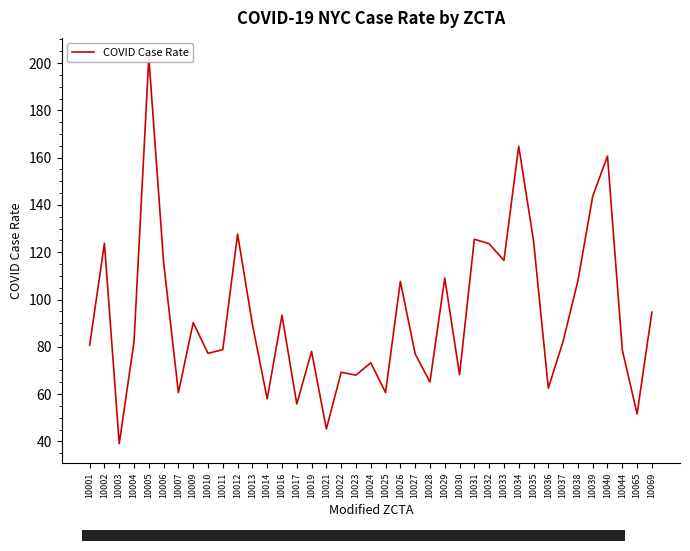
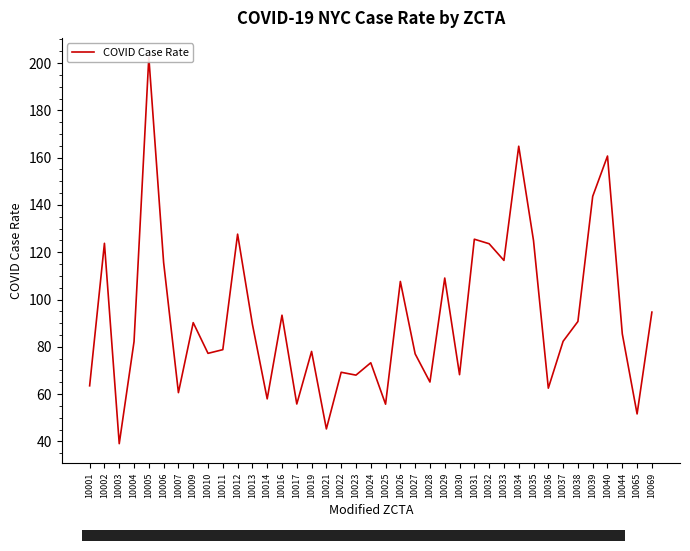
  {
-   "10001": 81,
+   "10001": 64,
    "10002": 124,
    "10003": 39,
    "10004": 82,
    "10006": 116,
    "10007": 61,
    "10009": 90,
    "10010": 77,
    "10011": 79,
    "10012": 128,
    "10013": 90,
    "10014": 58,
    "10016": 93,
    "10017": 56,
    "10019": 78,
    "10021": 45,
    "10022": 69,
    "10023": 68,
    "10024": 73,
-   "10025": 61,
+   "10025": 56,
    "10026": 108,
    "10027": 77,
    "10028": 65,
    "10029": 109,
    "10030": 68,
    "10031": 126,
    "10032": 124,
    "10033": 117,
    "10034": 165,
    "10035": 125,
    "10036": 63,
    "10037": 82,
-   "10038": 108,
+   "10038": 91,
    "10039": 144,
    "10040": 161,
-   "10044": 79,
+   "10044": 85,
    "10065": 52,
    "10069": 95
  }
